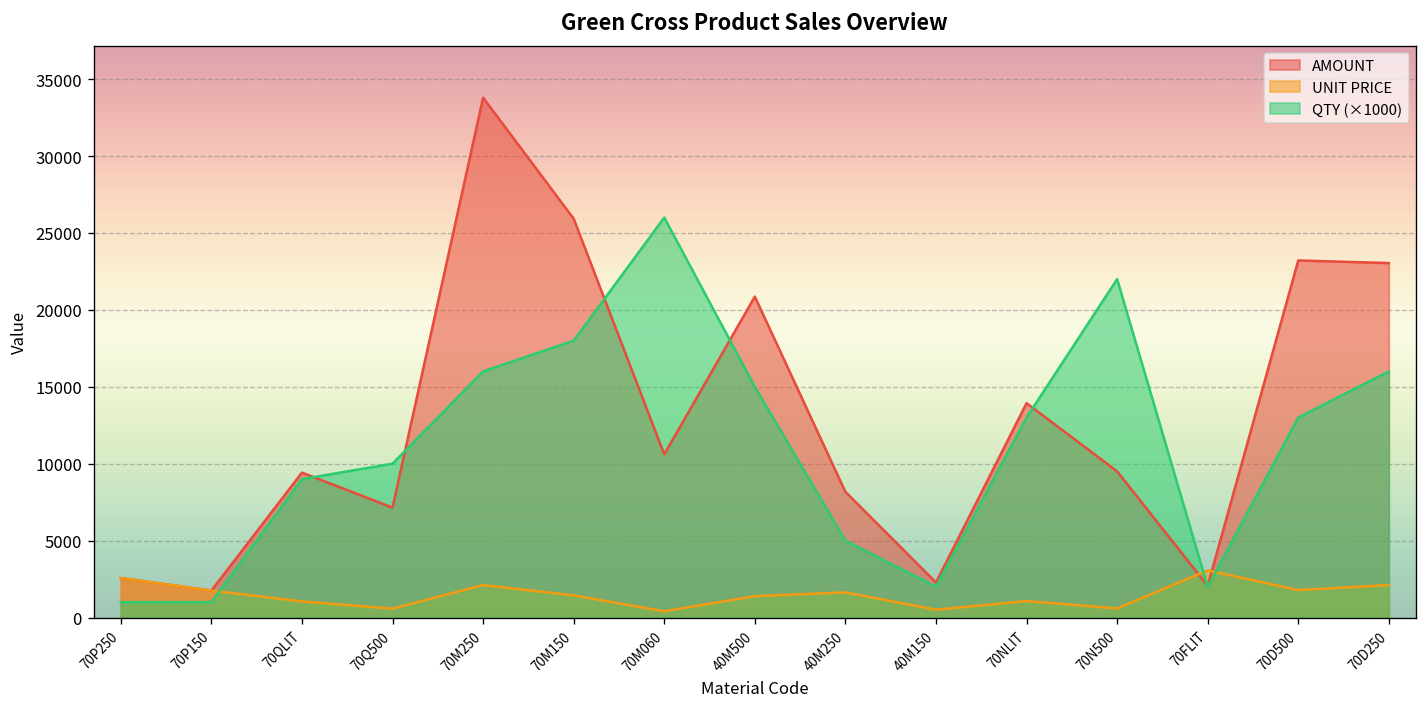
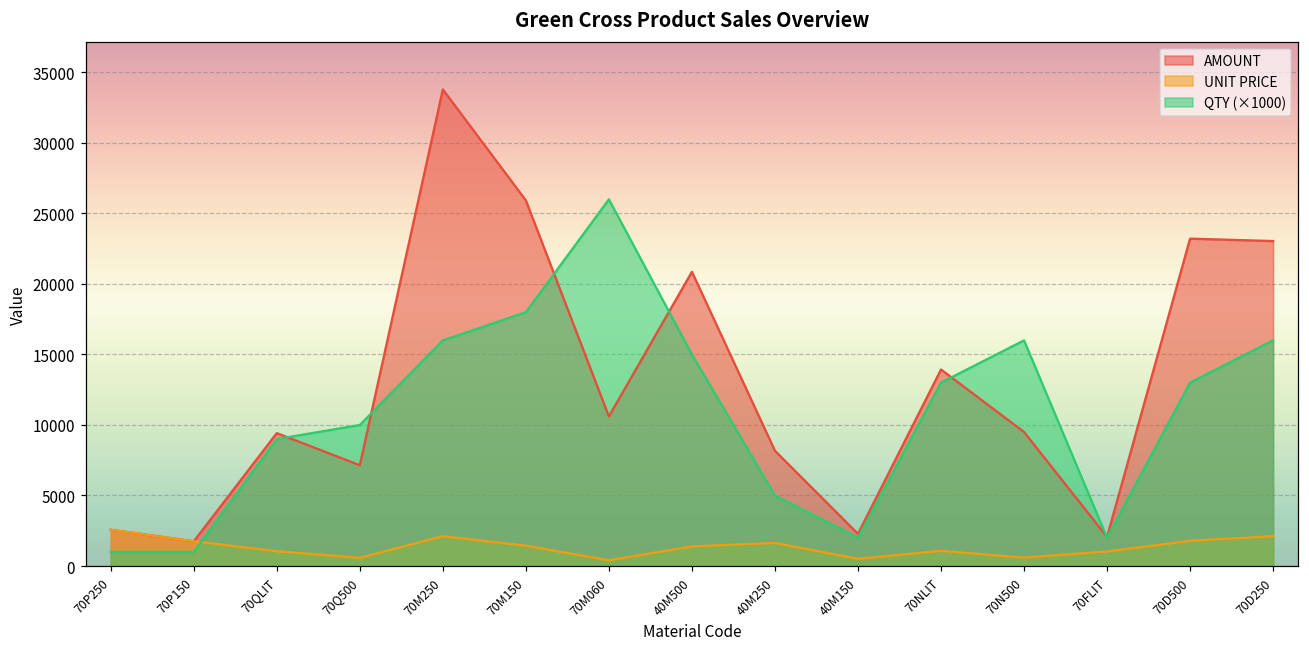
  {
    "AMOUNT": {
      "70QLIT": 9400,
      "70Q500": 7100,
      "70M250": 33800,
      "70M150": 25900,
      "70M060": 10600,
      "40M500": 20900,
      "40M250": 8200,
      "40M150": 2300,
      "70NLIT": 13900,
      "70N500": 9500,
      "70D500": 23200,
      "70D250": 23000
    },
    "UNIT PRICE": {
      "70QLIT": 1000,
      "70Q500": 600,
      "70M250": 2100,
      "70M150": 1400,
      "70M060": 400,
      "40M500": 1400,
      "40M250": 1600,
      "40M150": 500,
      "70NLIT": 1100,
      "70N500": 600,
-     "70FLIT": 3100,
+     "70FLIT": 1000,
      "70D500": 1800,
      "70D250": 2100
    },
    "QTY (×1000)": {
      "70P250": 1000,
      "70P150": 1000,
      "70QLIT": 9000,
      "70Q500": 10000,
      "70M250": 16000,
      "70M150": 18000,
      "70M060": 26000,
      "40M500": 15000,
      "40M250": 5000,
      "40M150": 2000,
      "70NLIT": 13000,
-     "70N500": 22000,
+     "70N500": 16000,
      "70D500": 13000,
      "70D250": 16000
    }
  }
